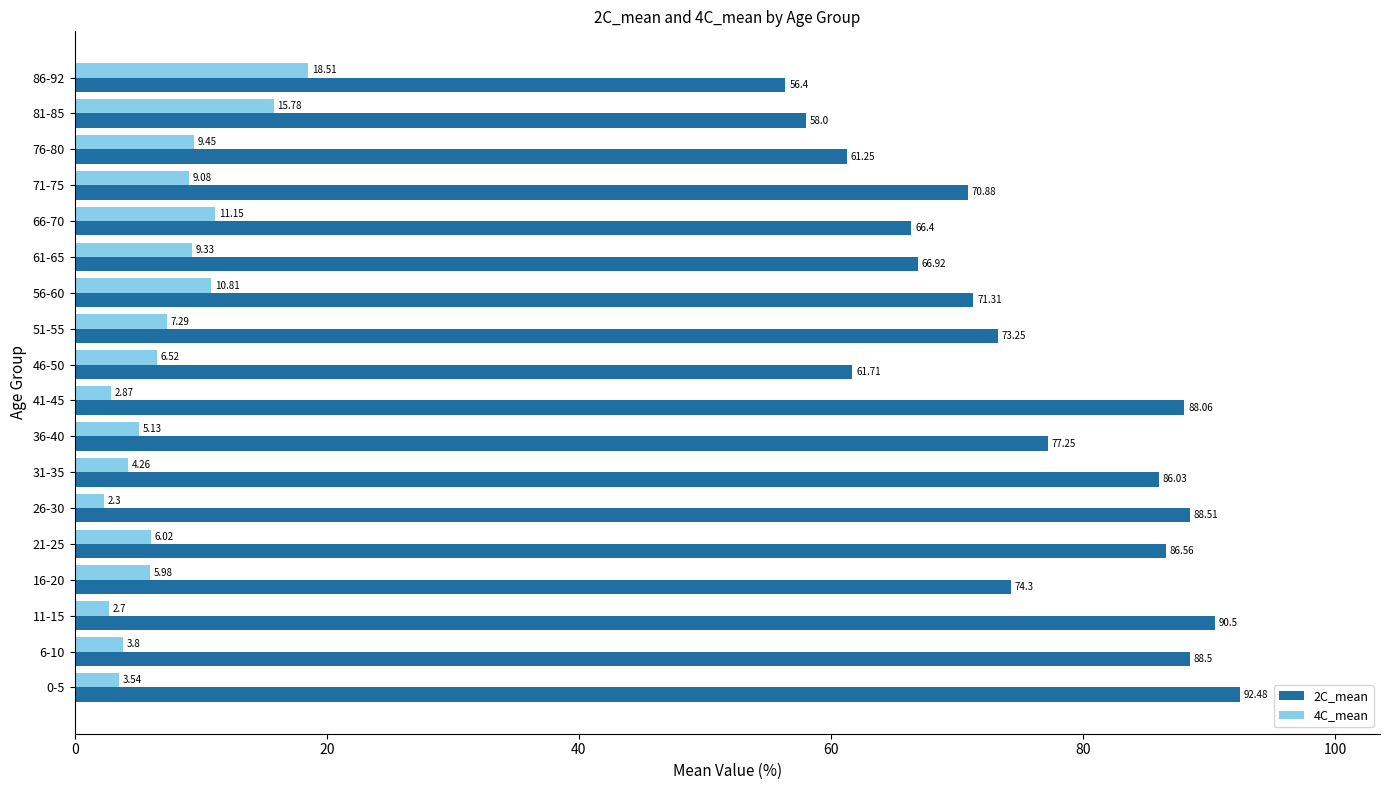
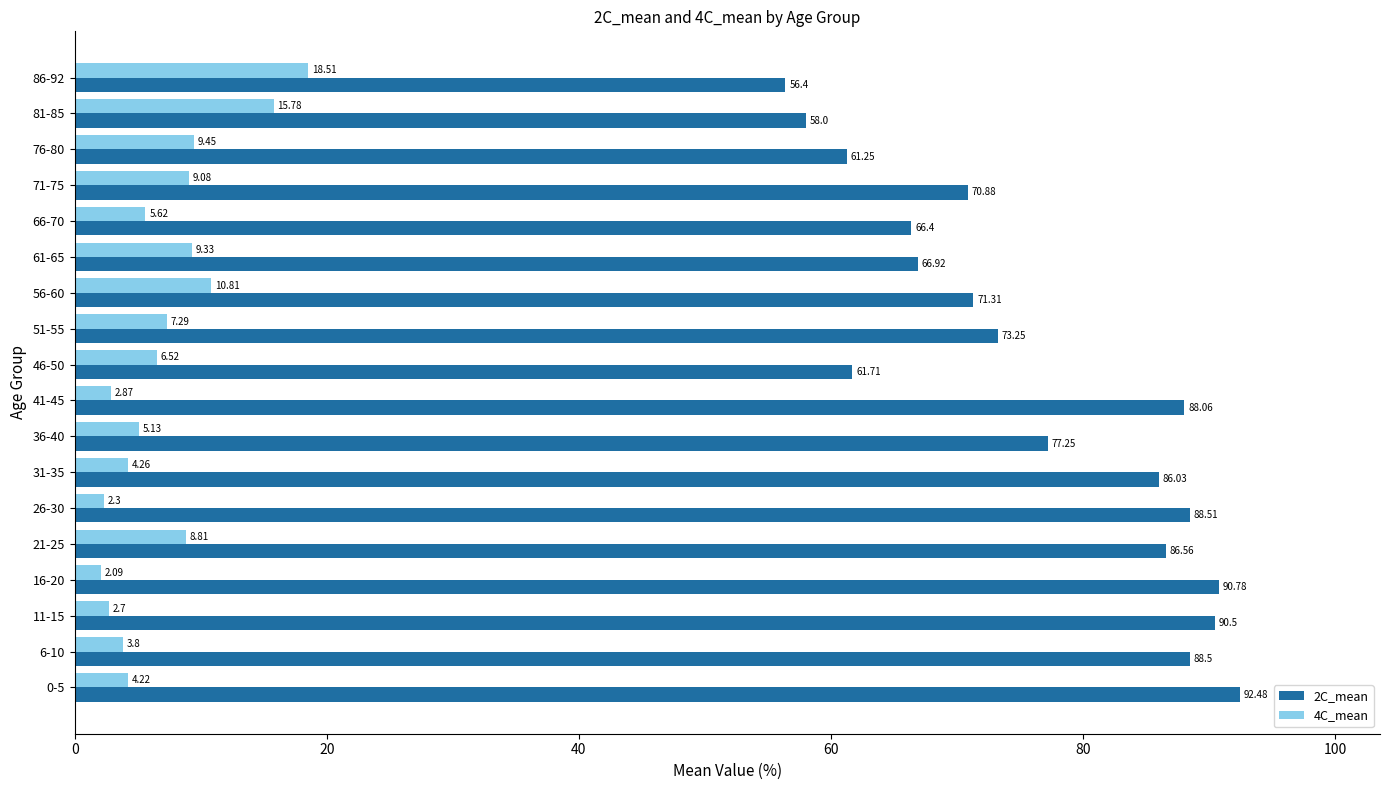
  {
    "2C_mean": {
      "86-92": 56.4,
      "81-85": 58.0,
      "76-80": 61.25,
      "71-75": 70.88,
      "66-70": 66.4,
      "61-65": 66.92,
      "56-60": 71.31,
      "51-55": 73.25,
      "46-50": 61.71,
      "41-45": 88.06,
      "36-40": 77.25,
      "31-35": 86.03,
      "26-30": 88.51,
      "21-25": 86.56,
-     "16-20": 74.3,
+     "16-20": 90.78,
      "11-15": 90.5,
      "6-10": 88.5,
      "0-5": 92.48
    },
    "4C_mean": {
      "86-92": 18.51,
      "81-85": 15.78,
      "76-80": 9.45,
      "71-75": 9.08,
-     "66-70": 11.15,
+     "66-70": 5.62,
      "61-65": 9.33,
      "56-60": 10.81,
      "51-55": 7.29,
      "46-50": 6.52,
      "41-45": 2.87,
      "36-40": 5.13,
      "31-35": 4.26,
      "26-30": 2.3,
-     "21-25": 6.02,
-     "16-20": 5.98,
+     "21-25": 8.81,
+     "16-20": 2.09,
      "11-15": 2.7,
      "6-10": 3.8,
-     "0-5": 3.54
+     "0-5": 4.22
    }
  }
